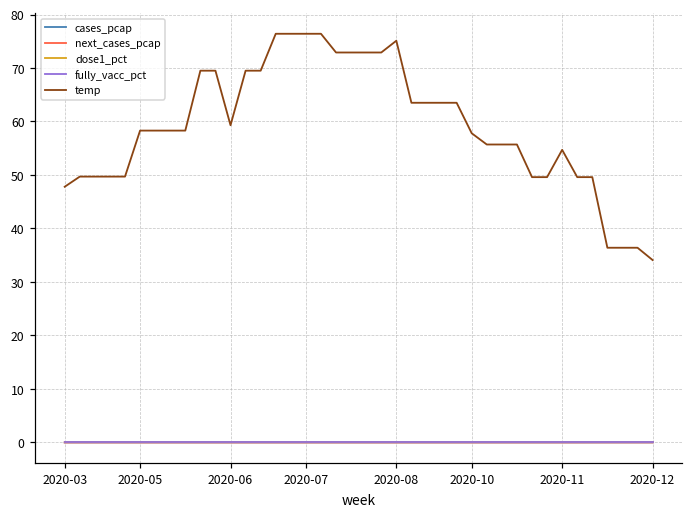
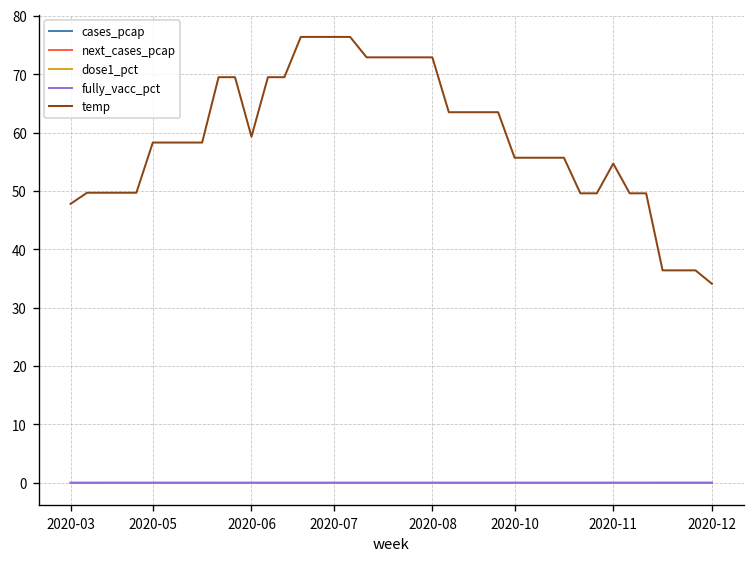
  {
    "fully_vacc_pct": {
      "2020-03": 0,
      "2020-05": 0,
      "2020-06": 0,
      "2020-07": 0,
      "2020-08": 0,
      "2020-10": 0,
      "2020-11": 0,
      "2020-12": 0
    },
    "temp": {
      "2020-03": 48,
      "2020-05": 58,
      "2020-06": 59,
      "2020-07": 76,
-     "2020-08": 75,
-     "2020-10": 58,
+     "2020-08": 73,
+     "2020-10": 56,
      "2020-11": 55,
      "2020-12": 34
    }
  }
